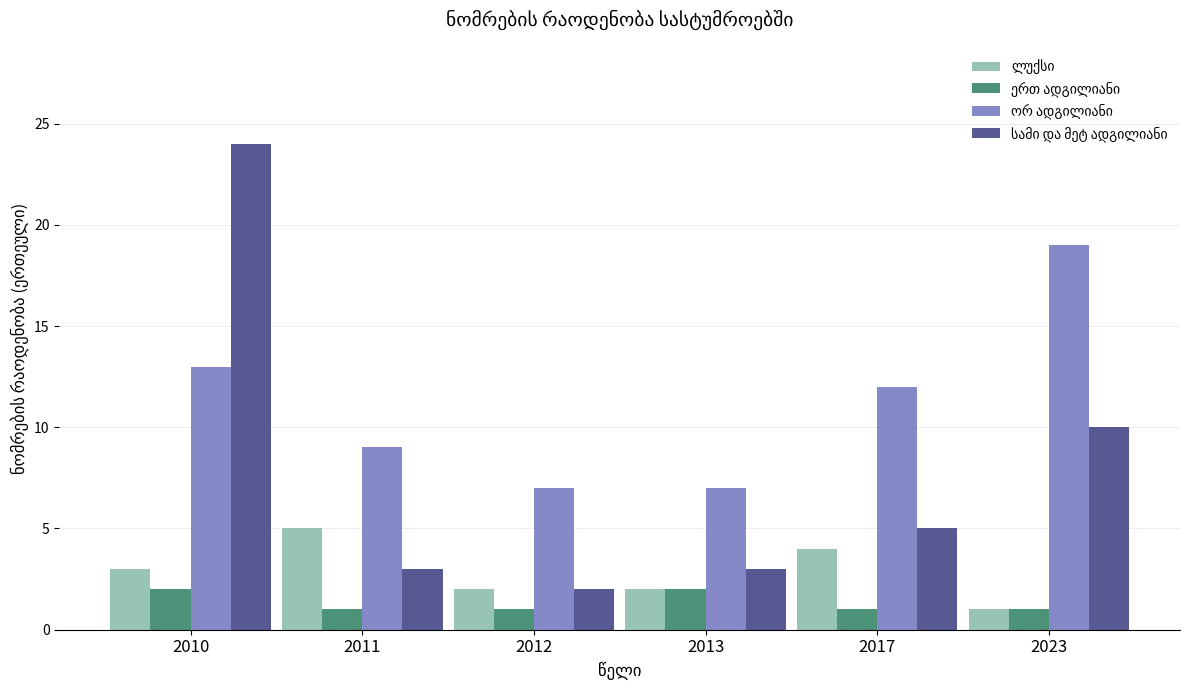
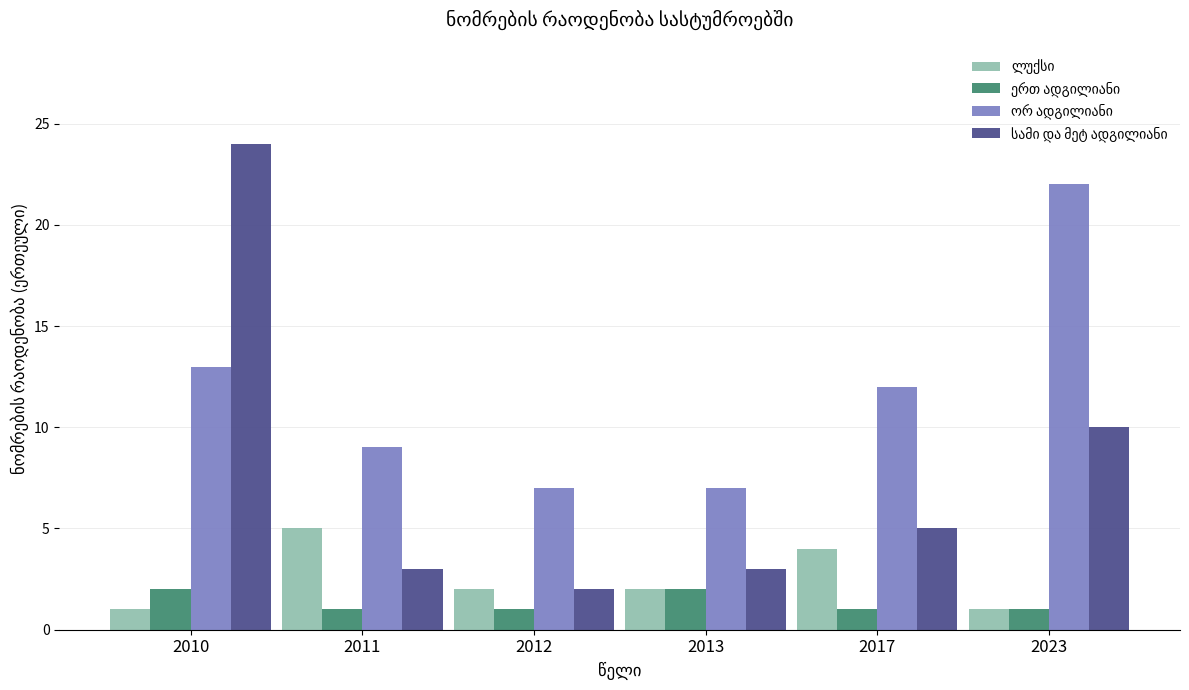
  {
    "ლუქსი": {
-     "2010": 3,
+     "2010": 1,
      "2011": 5,
      "2012": 2,
      "2013": 2,
      "2017": 4,
      "2023": 1
    },
    "ერთ ადგილიანი": {
      "2010": 2,
      "2011": 1,
      "2012": 1,
      "2013": 2,
      "2017": 1,
      "2023": 1
    },
    "ორ ადგილიანი": {
      "2010": 13,
      "2011": 9,
      "2012": 7,
      "2013": 7,
      "2017": 12,
-     "2023": 19
+     "2023": 22
    },
    "სამი და მეტ ადგილიანი": {
      "2010": 24,
      "2011": 3,
      "2012": 2,
      "2013": 3,
      "2017": 5,
      "2023": 10
    }
  }
